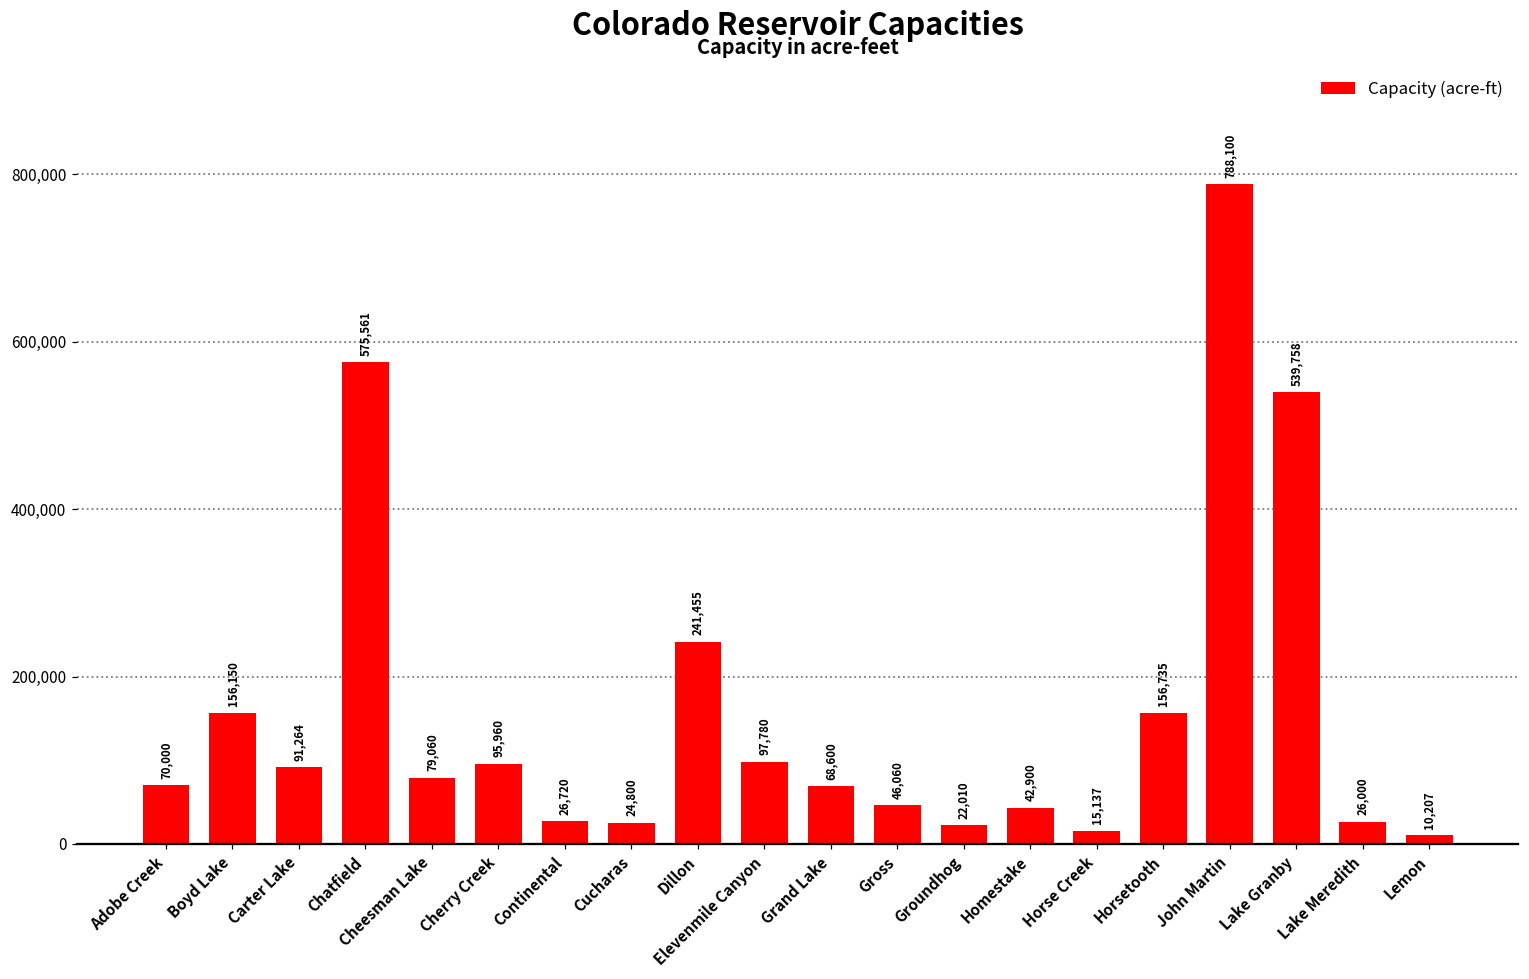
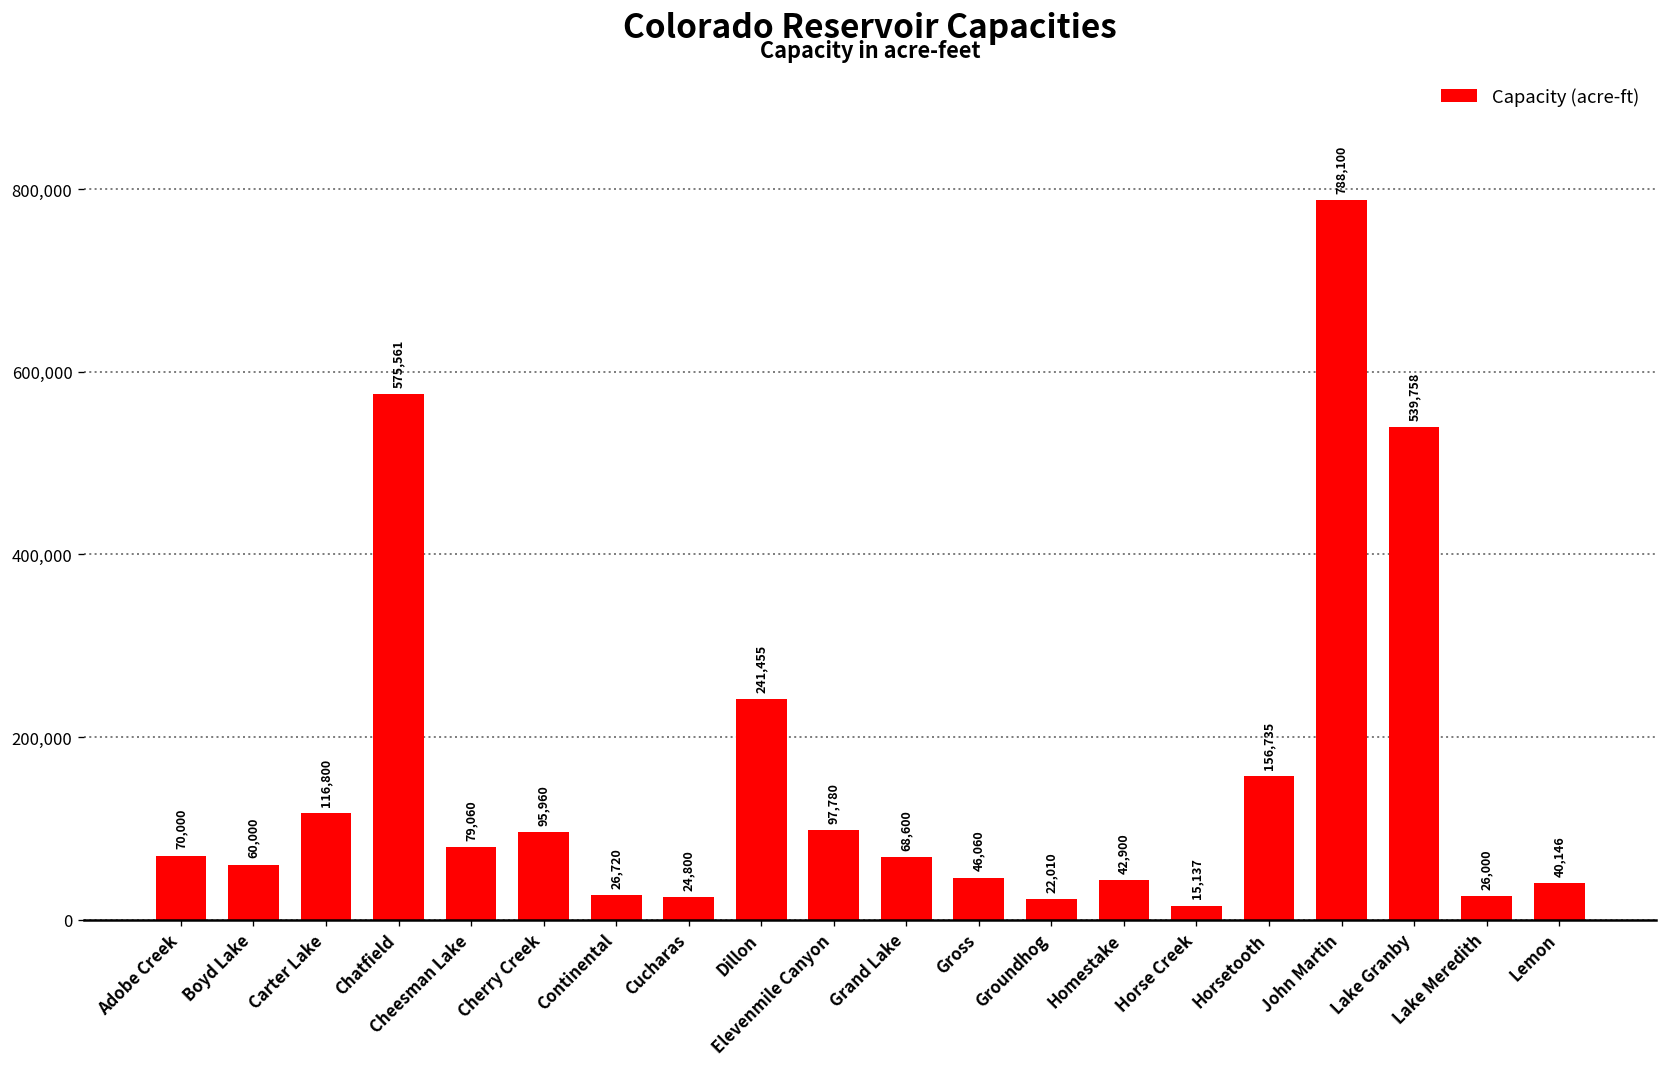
  {
    "Adobe Creek": "70,000",
-   "Boyd Lake": "156,150",
-   "Carter Lake": "91,264",
+   "Boyd Lake": "60,000",
+   "Carter Lake": "116,800",
    "Chatfield": "575,561",
    "Cheesman Lake": "79,060",
    "Cherry Creek": "95,960",
    "Continental": "26,720",
    "Cucharas": "24,800",
    "Dillon": "241,455",
    "Elevenmile Canyon": "97,780",
    "Grand Lake": "68,600",
    "Gross": "46,060",
    "Groundhog": "22,010",
    "Homestake": "42,900",
    "Horse Creek": "15,137",
    "Horsetooth": "156,735",
    "John Martin": "788,100",
    "Lake Granby": "539,758",
    "Lake Meredith": "26,000",
-   "Lemon": "10,207"
+   "Lemon": "40,146"
  }
